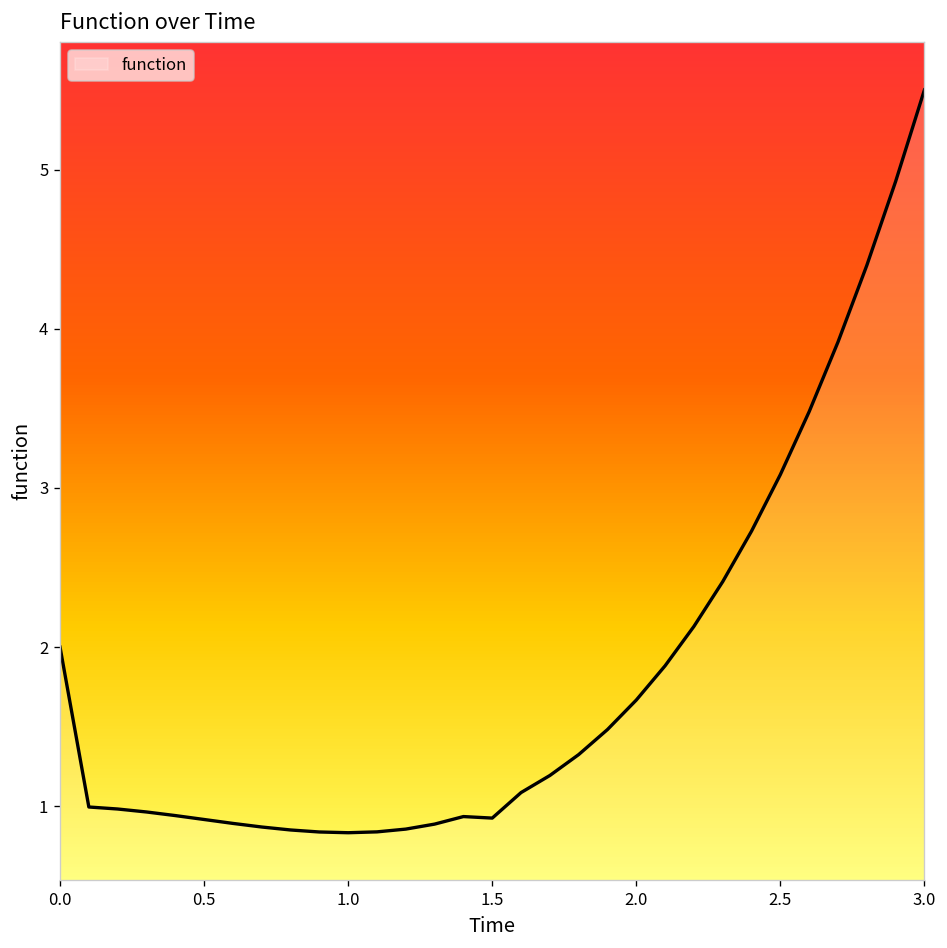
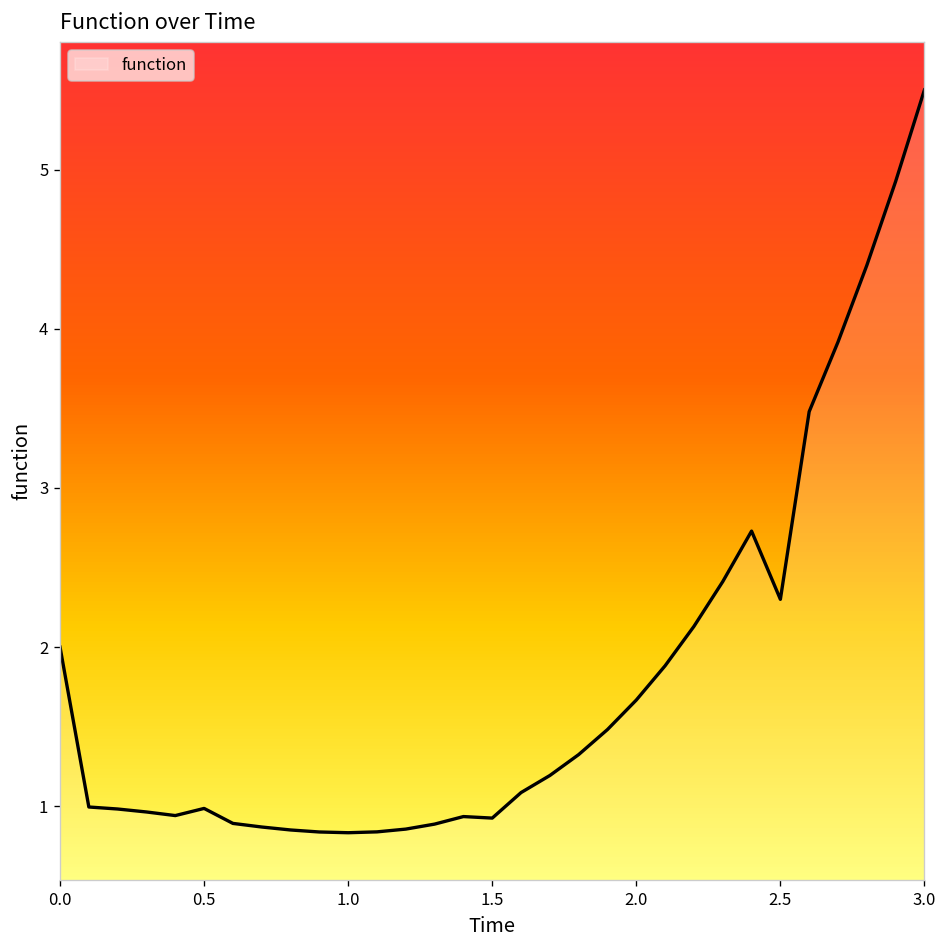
  {
    "0.0": 2.00,
-   "0.5": 0.92,
+   "0.5": 0.99,
    "1.0": 0.83,
    "1.5": 0.93,
    "2.0": 1.67,
-   "2.5": 3.08,
+   "2.5": 2.30,
    "3.0": 5.50
  }
